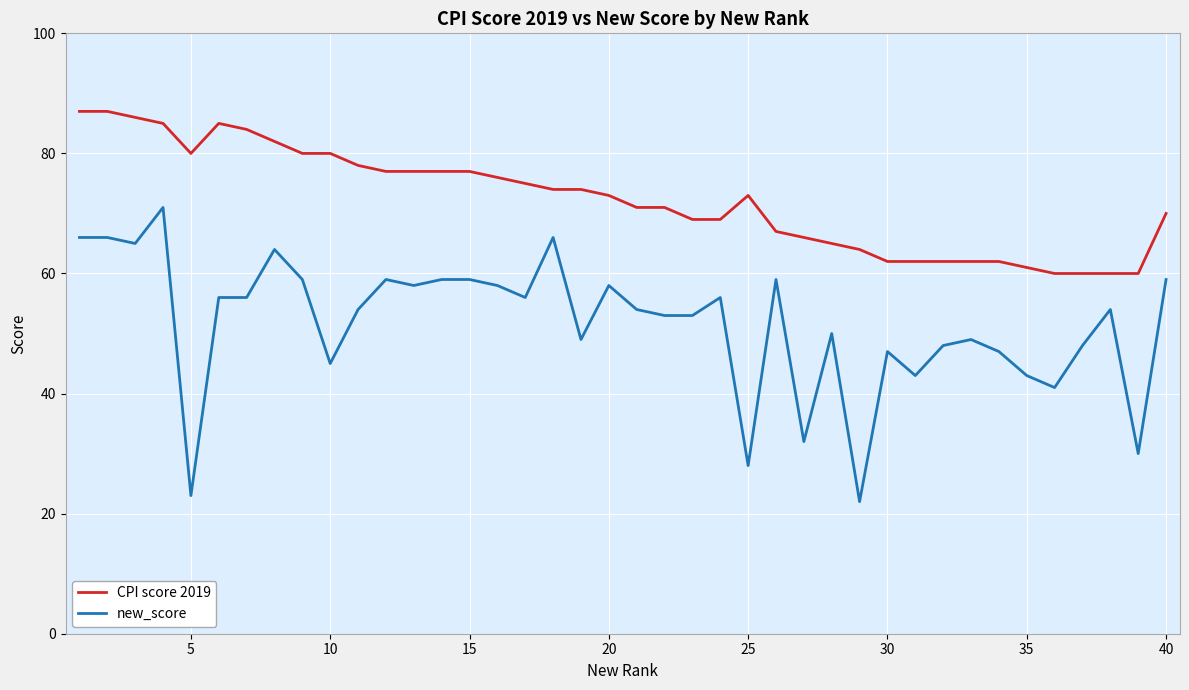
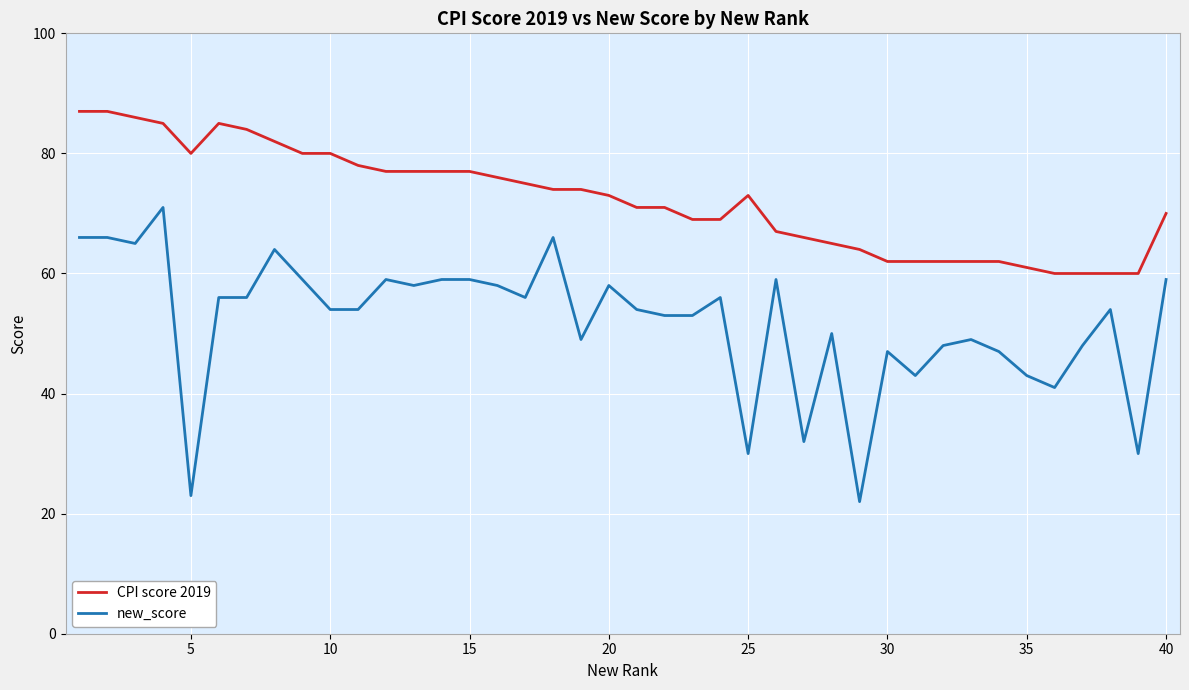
  {
    "CPI score 2019": {
      "5": 80,
      "10": 80,
      "15": 77,
      "20": 73,
      "25": 73,
      "30": 62,
      "35": 61,
      "40": 70
    },
    "new_score": {
      "5": 23,
-     "10": 45,
+     "10": 54,
      "15": 59,
      "20": 58,
-     "25": 28,
+     "25": 30,
      "30": 47,
      "35": 43,
      "40": 59
    }
  }
